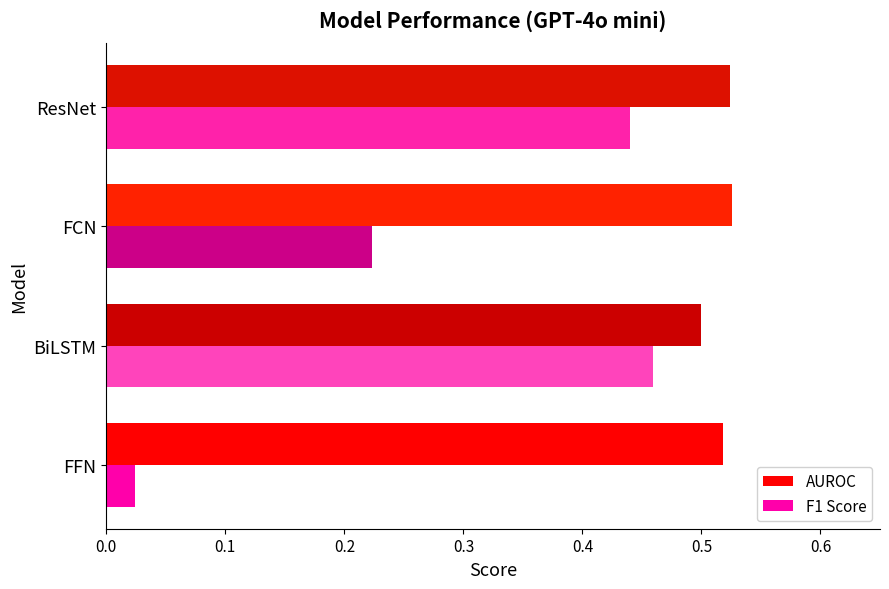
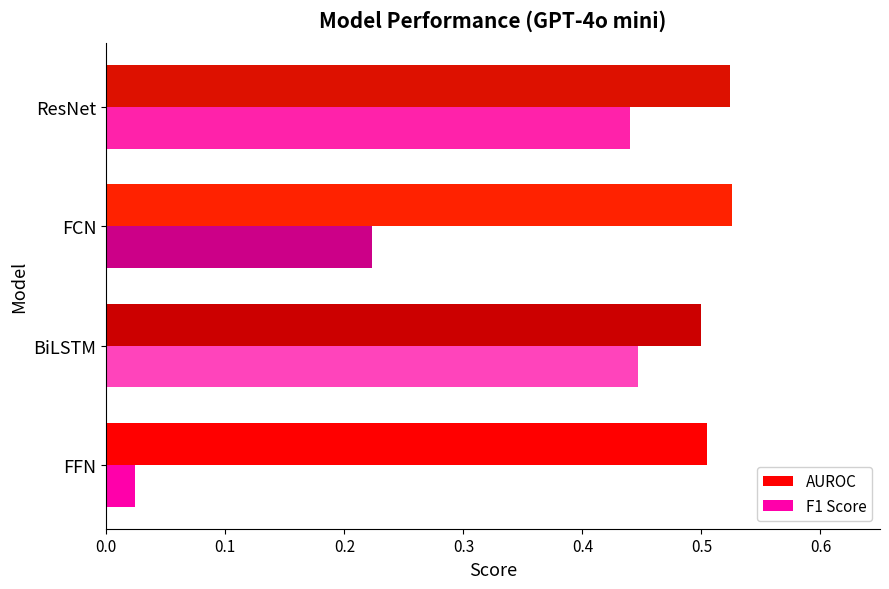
  {
    "AUROC": {
      "ResNet": 0.524,
      "FCN": 0.526,
      "BiLSTM": 0.500,
-     "FFN": 0.518
+     "FFN": 0.505
    },
    "F1 Score": {
      "ResNet": 0.440,
      "FCN": 0.223,
-     "BiLSTM": 0.459,
+     "BiLSTM": 0.447,
      "FFN": 0.024
    }
  }
